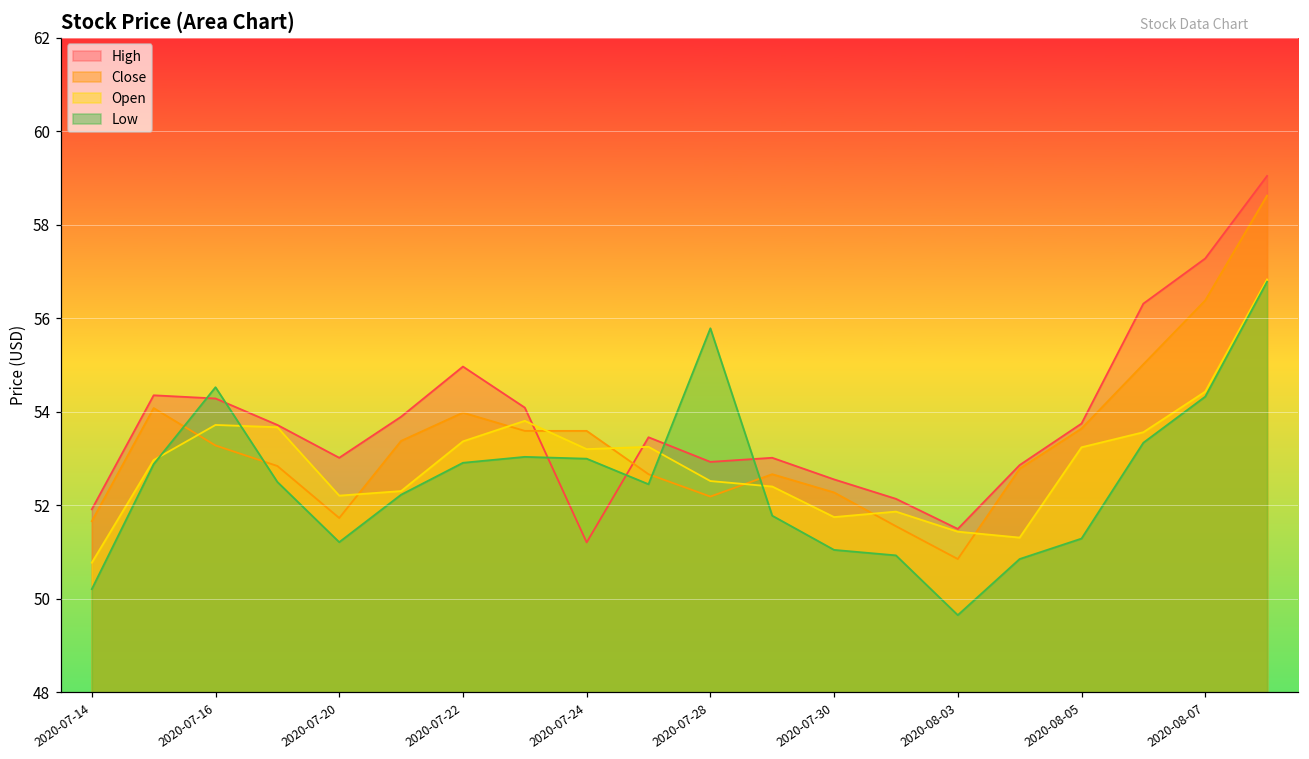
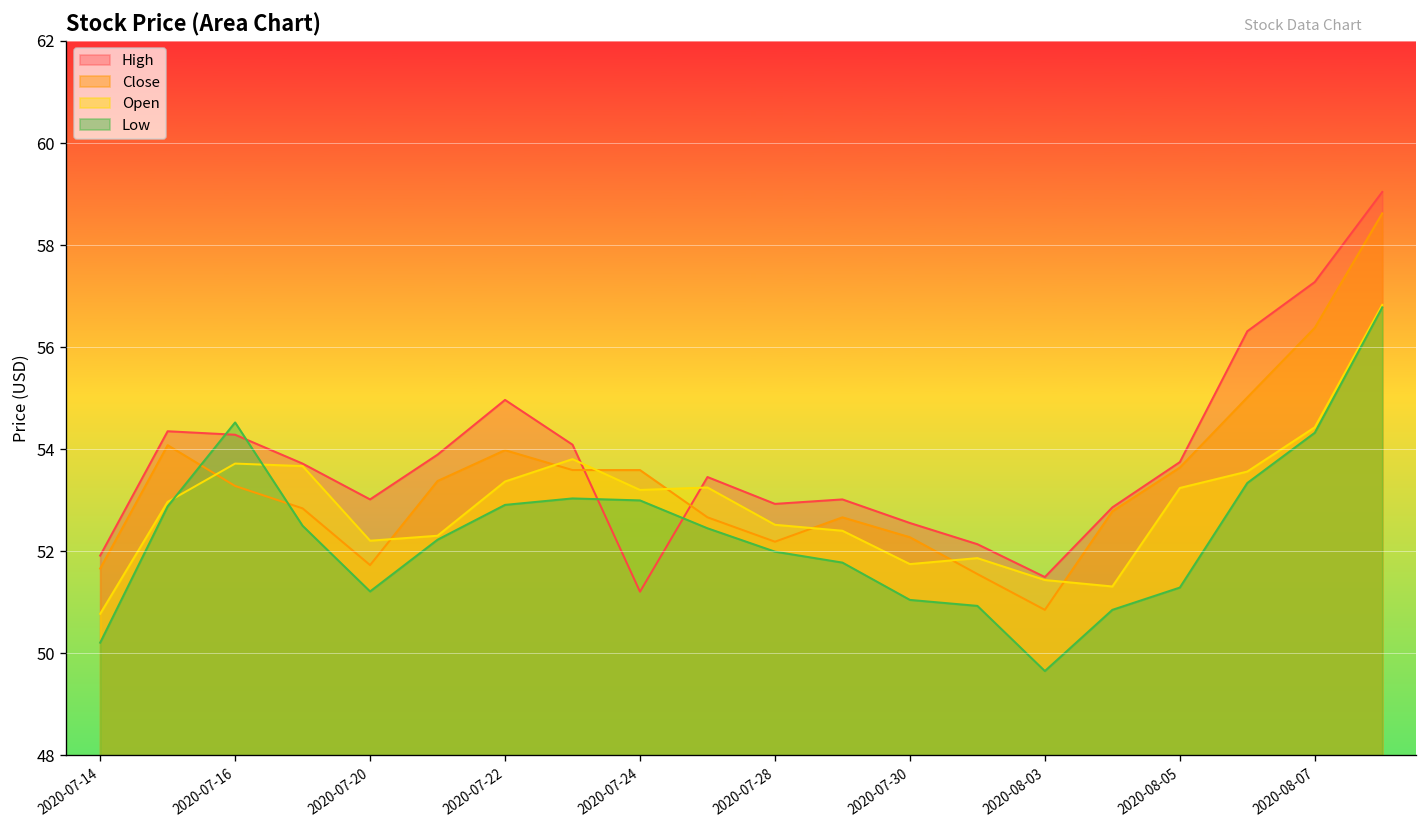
  {
    "High": {
      "2020-07-14": 51.9,
      "2020-07-16": 54.3,
      "2020-07-20": 53.0,
      "2020-07-22": 55.0,
      "2020-07-24": 51.2,
      "2020-07-28": 52.9,
      "2020-07-30": 52.6,
      "2020-08-05": 53.7,
      "2020-08-07": 57.3
    },
    "Low": {
      "2020-07-14": 50.2,
      "2020-07-16": 54.5,
      "2020-07-20": 51.2,
      "2020-07-22": 52.9,
      "2020-07-24": 53.0,
-     "2020-07-28": 55.8,
+     "2020-07-28": 52.0,
      "2020-07-30": 51.0,
      "2020-08-03": 49.6,
      "2020-08-05": 51.3,
      "2020-08-07": 54.3
    }
  }
